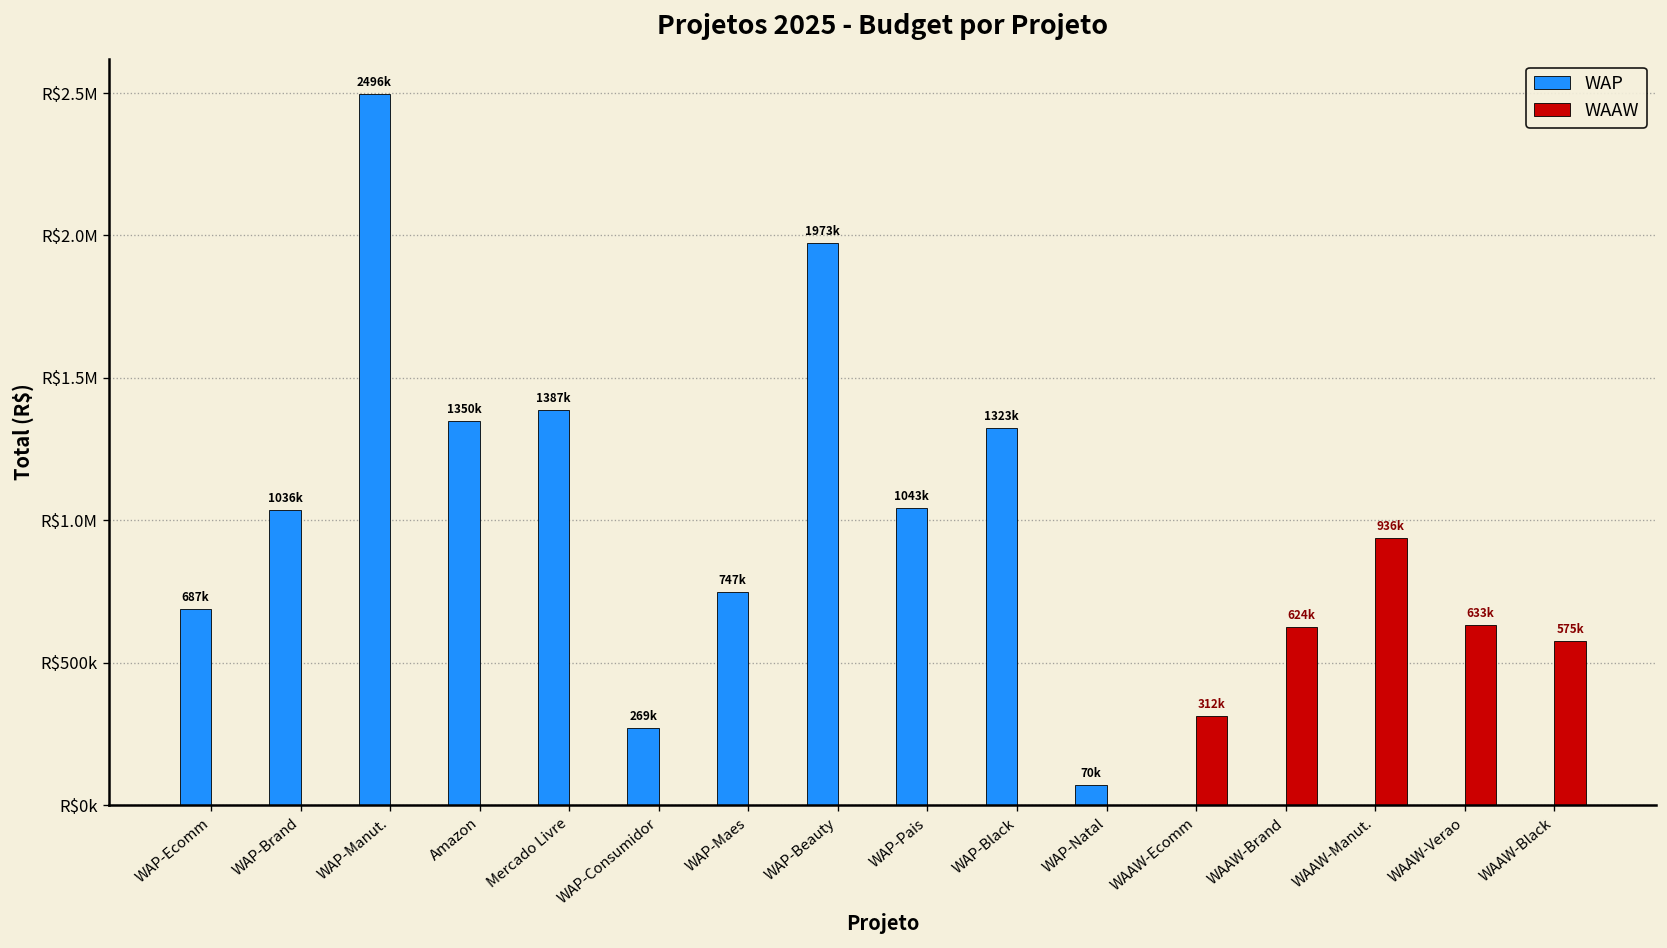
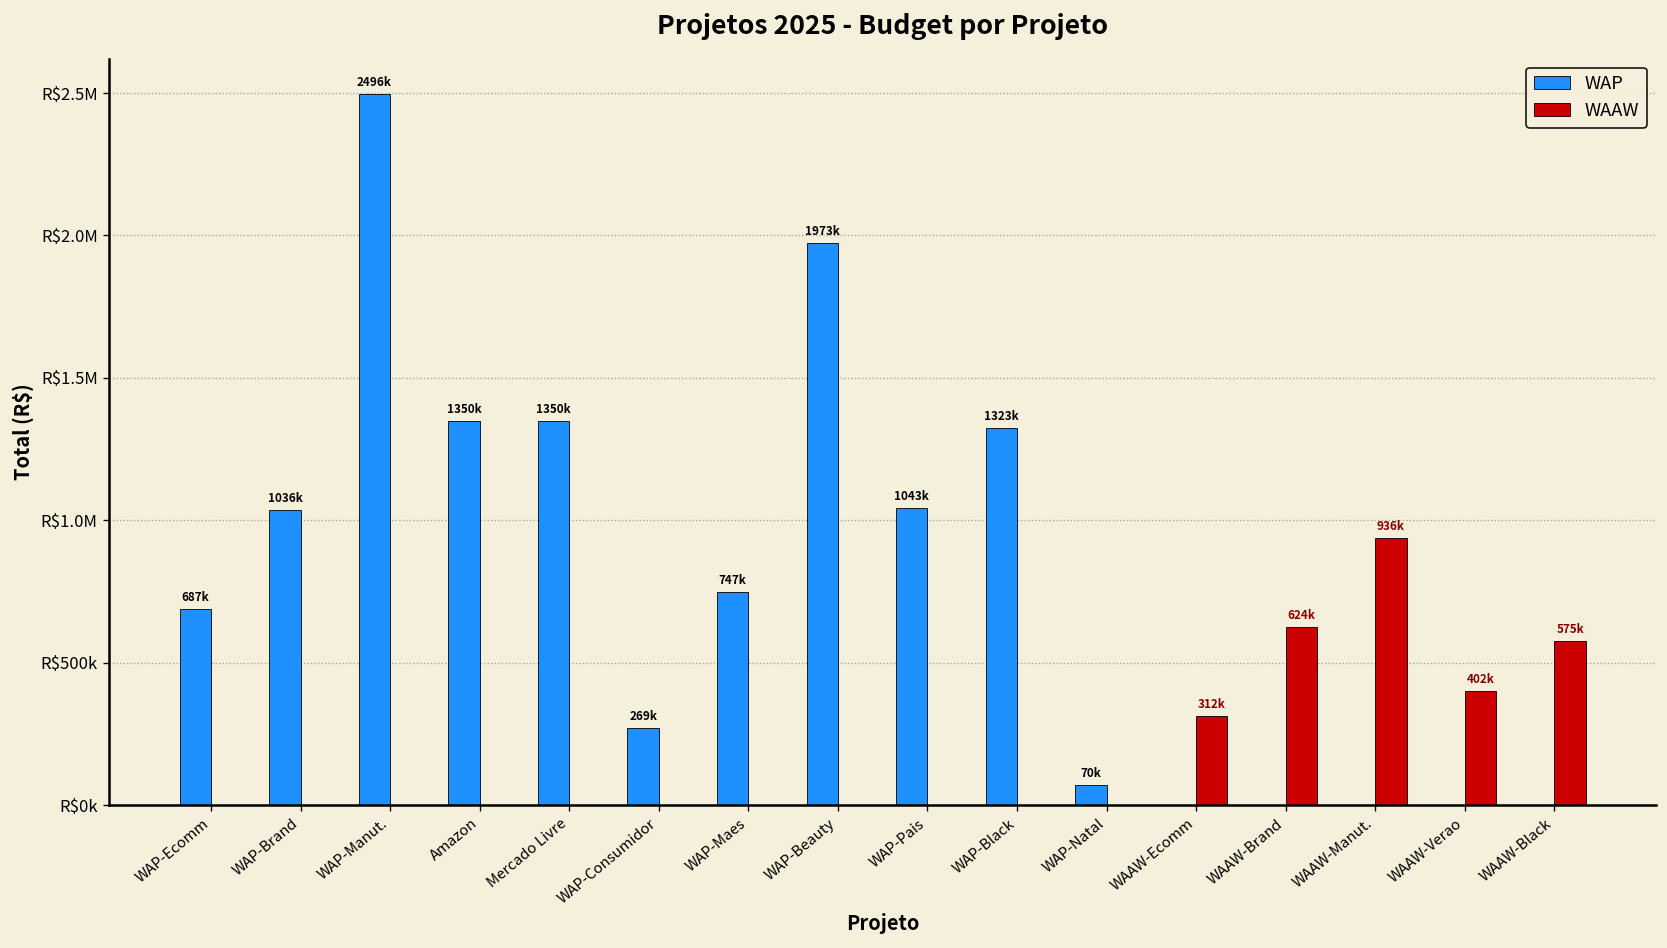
  {
    "WAP": {
      "WAP-Ecomm": "687k",
      "WAP-Manut.": "2496k",
      "Amazon": "1350k",
-     "Mercado Livre": "1387k",
+     "Mercado Livre": "1350k",
      "WAP-Consumidor": "269k",
      "WAP-Maes": "747k",
      "WAP-Beauty": "1973k",
      "WAP-Black": "1323k",
      "WAP-Natal": "70k"
    },
    "WAAW": {
      "WAAW-Ecomm": "312k",
      "WAAW-Brand": "624k",
      "WAAW-Manut.": "936k",
-     "WAAW-Verao": "633k"
+     "WAAW-Verao": "402k"
    }
  }
